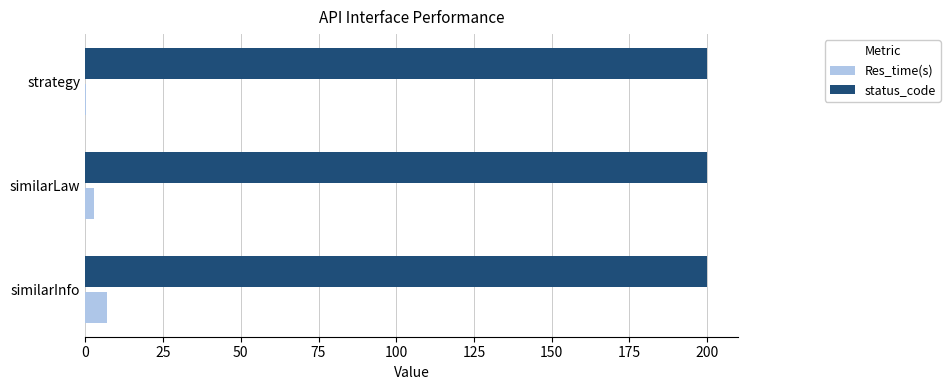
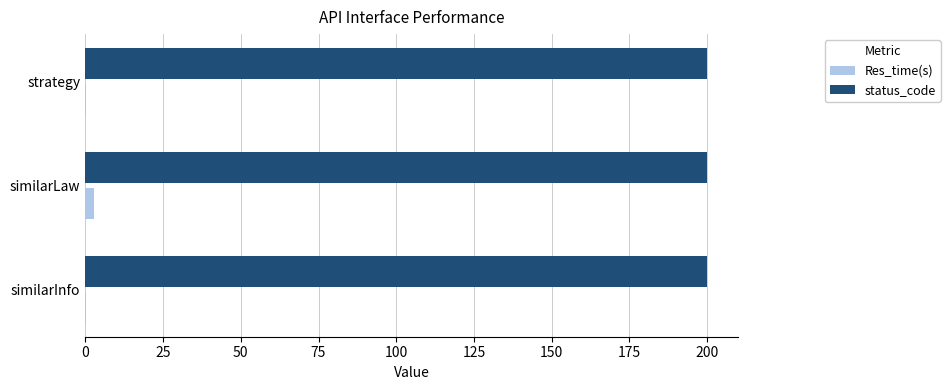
  {
    "Res_time(s)": {
      "similarLaw": 3,
-     "similarInfo": 7
+     "similarInfo": 0
    },
    "status_code": {
      "strategy": 200,
      "similarLaw": 200,
      "similarInfo": 200
    }
  }
